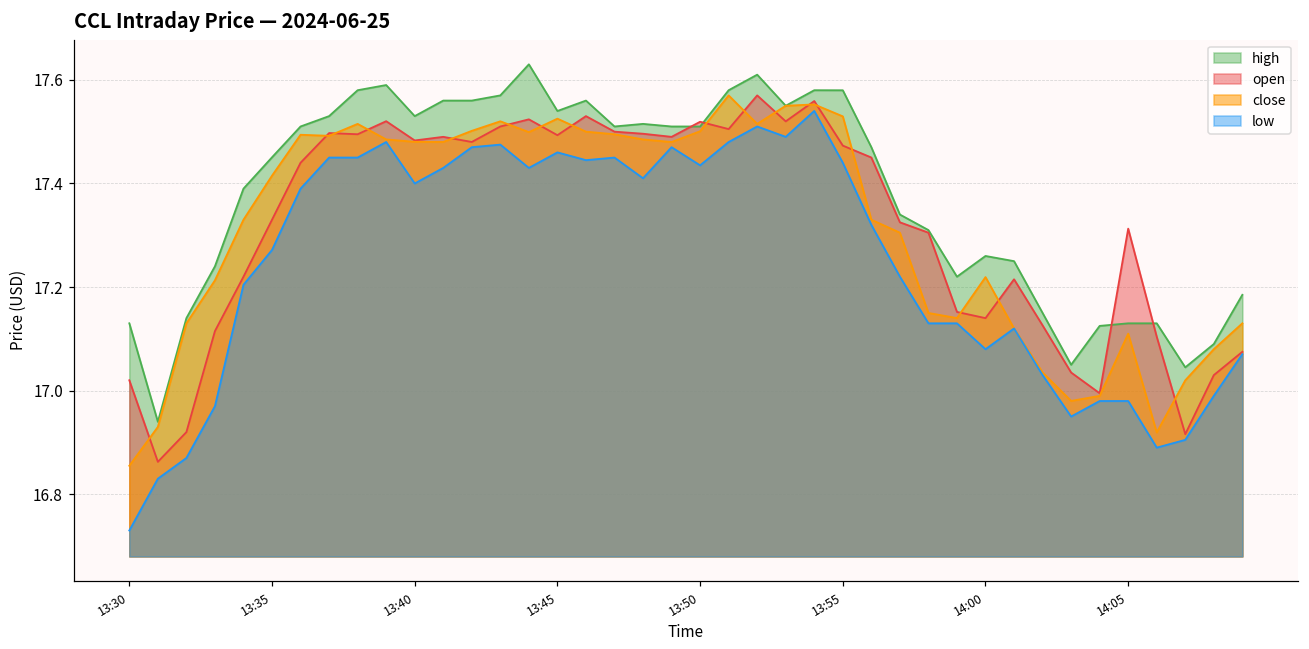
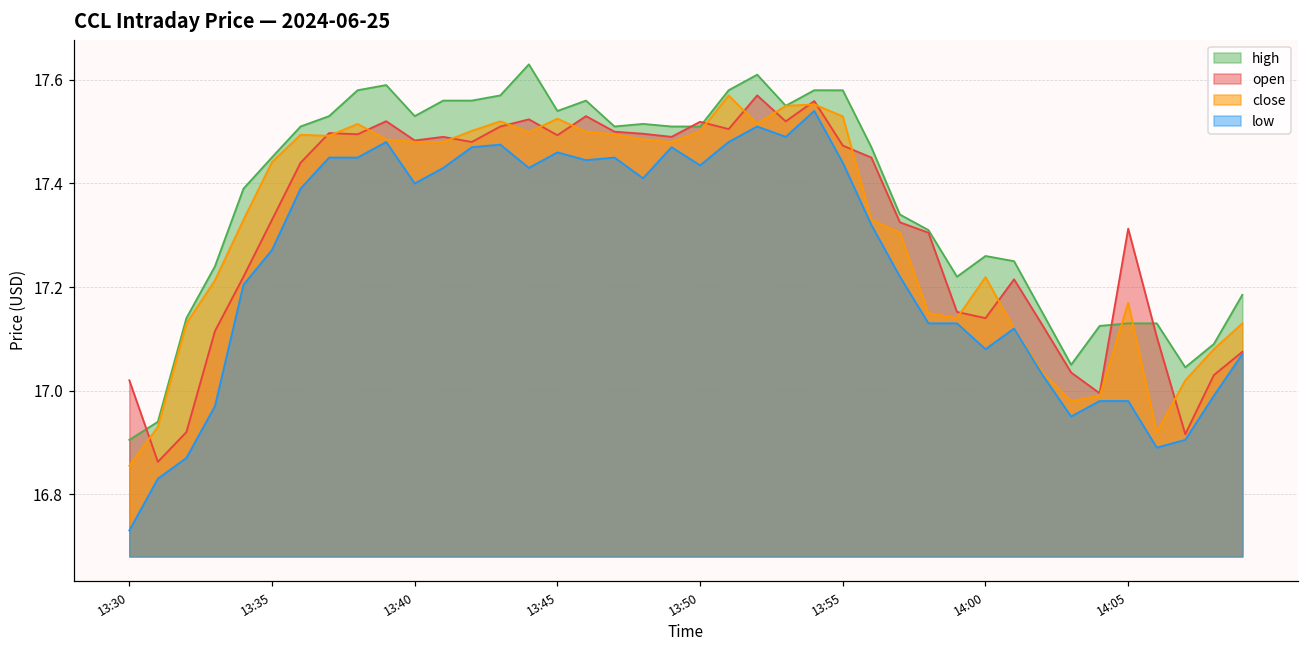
  {
    "high": {
-     "13:30": 17.13,
+     "13:30": 16.91,
      "13:35": 17.45,
      "13:40": 17.53,
      "13:45": 17.54,
      "13:50": 17.51,
      "13:55": 17.58,
      "14:00": 17.26,
      "14:05": 17.13
    },
    "open": {
      "13:30": 17.02,
      "13:35": 17.33,
      "13:45": 17.49,
      "13:50": 17.52,
      "13:55": 17.47,
      "14:00": 17.14,
      "14:05": 17.31
    },
    "close": {
      "13:30": 16.85,
-     "13:35": 17.42,
+     "13:35": 17.44,
      "13:45": 17.53,
      "13:50": 17.50,
      "13:55": 17.53,
      "14:00": 17.22,
-     "14:05": 17.11
+     "14:05": 17.17
    },
    "low": {
      "13:30": 16.73,
      "13:35": 17.27,
      "13:40": 17.40,
      "13:45": 17.46,
      "13:50": 17.43,
      "13:55": 17.44,
      "14:00": 17.08,
      "14:05": 16.98
    }
  }
